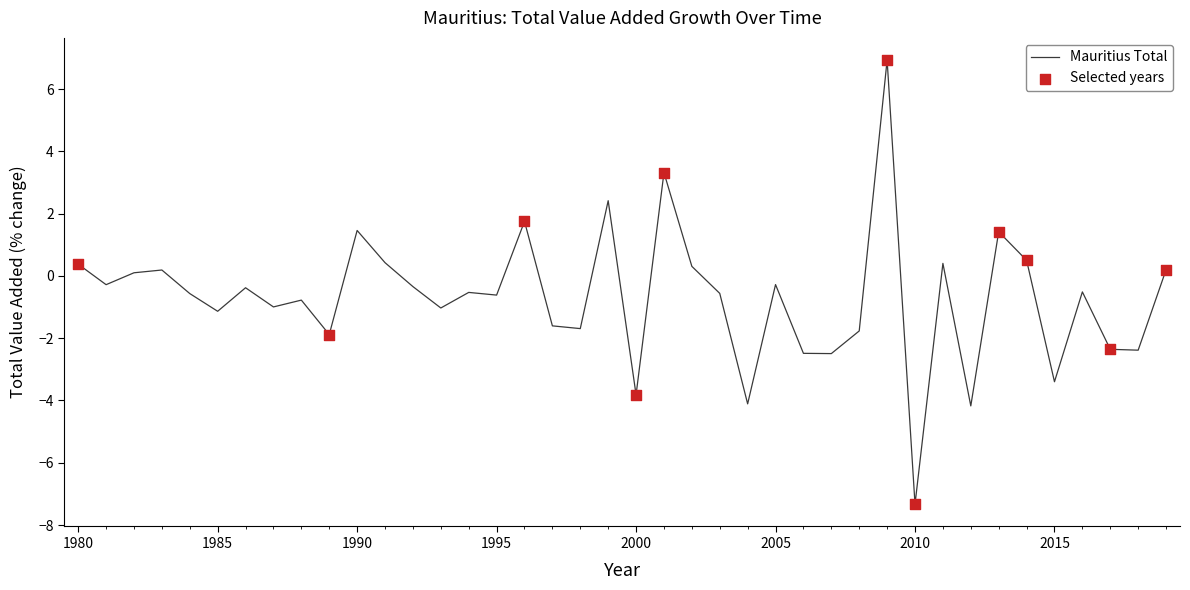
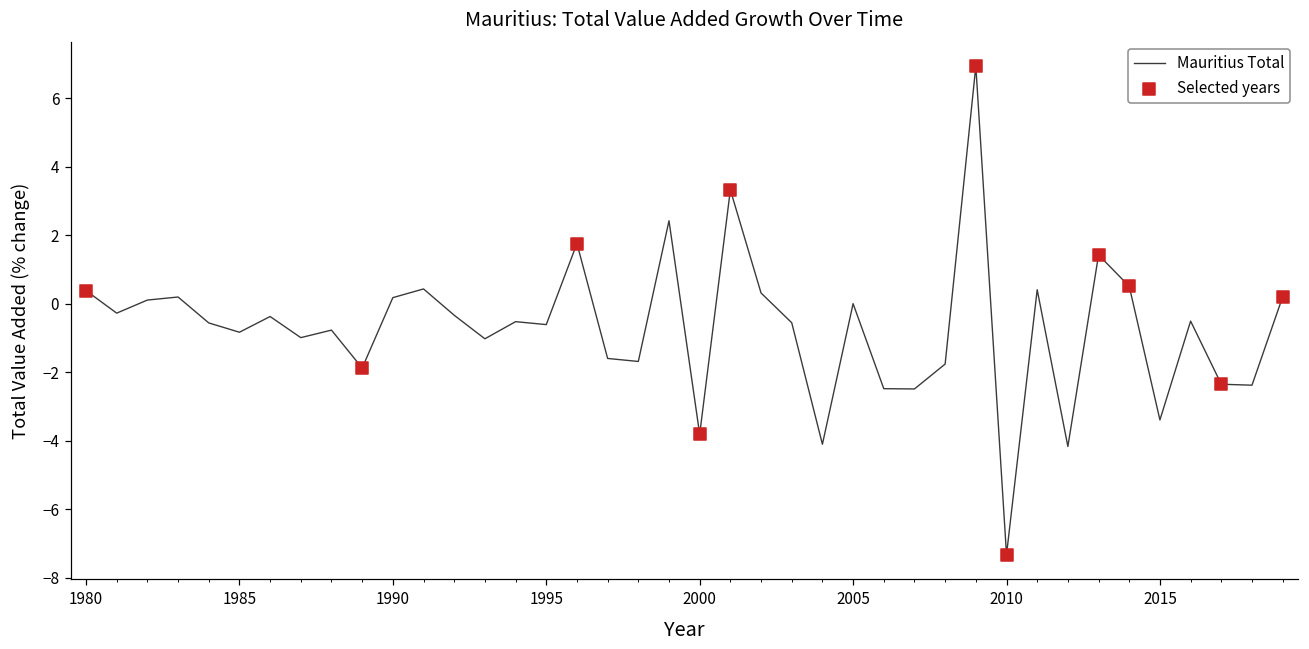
  {
    "Mauritius Total": {
-     "1985": -1.1,
-     "1990": 1.5,
+     "1985": -0.8,
+     "1990": 0.2,
      "1995": -0.6,
-     "2005": -0.3,
+     "2005": 0.0,
      "2015": -3.4
    }
  }
